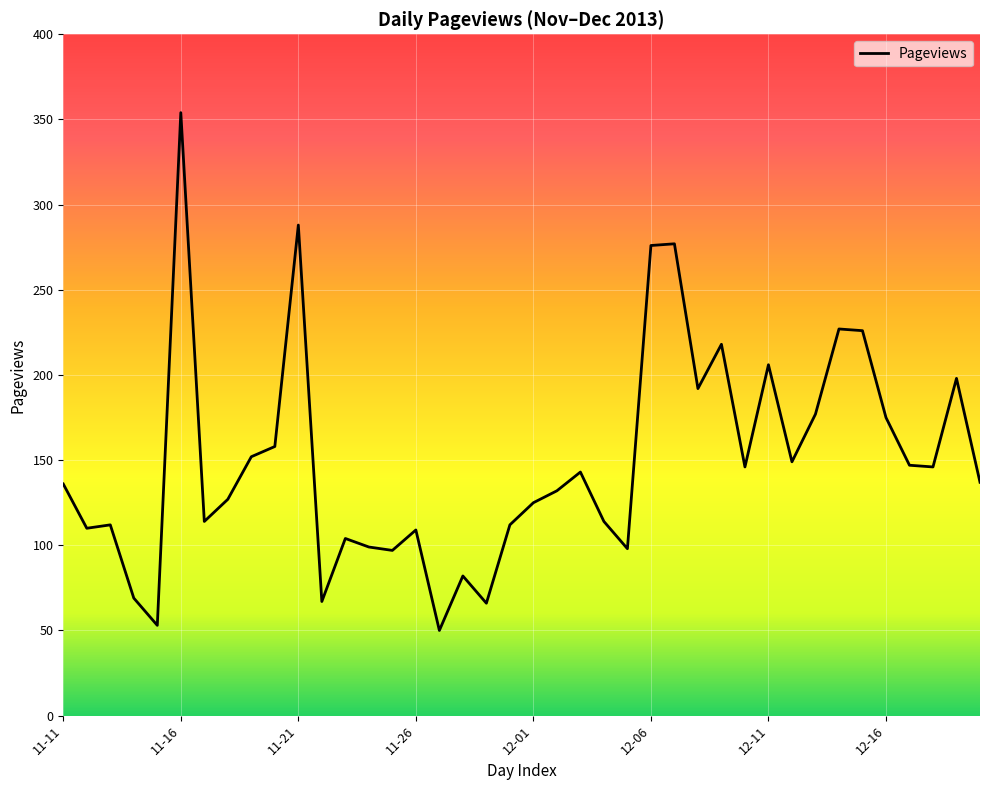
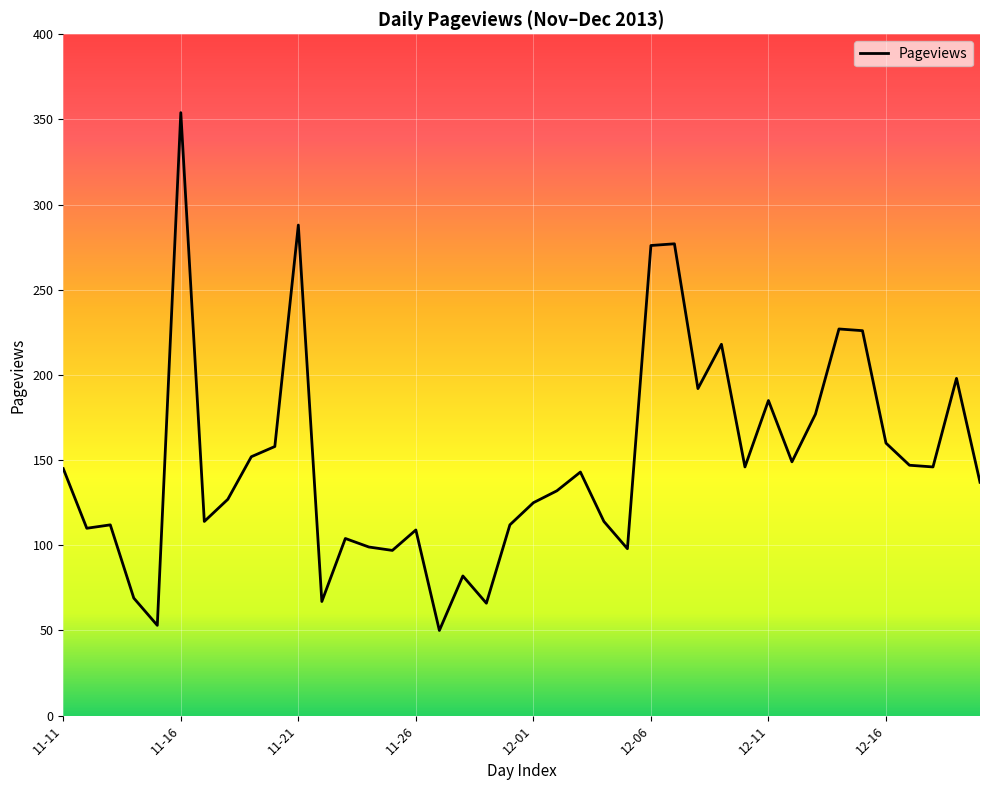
  {
-   "11-11": 136,
+   "11-11": 145,
    "11-16": 354,
    "11-21": 288,
    "11-26": 109,
    "12-01": 125,
    "12-06": 276,
-   "12-11": 206,
-   "12-16": 175
+   "12-11": 185,
+   "12-16": 160
  }
